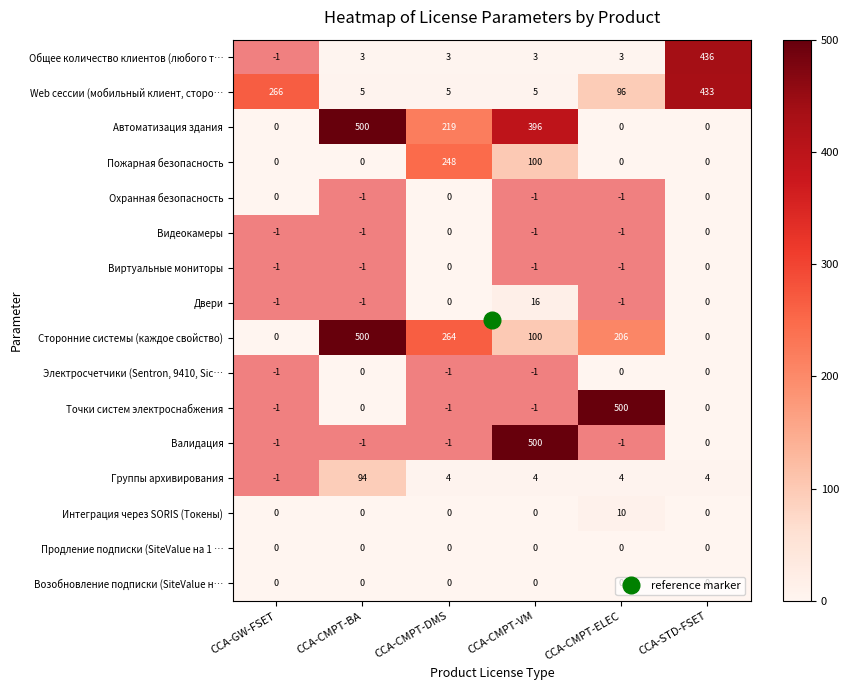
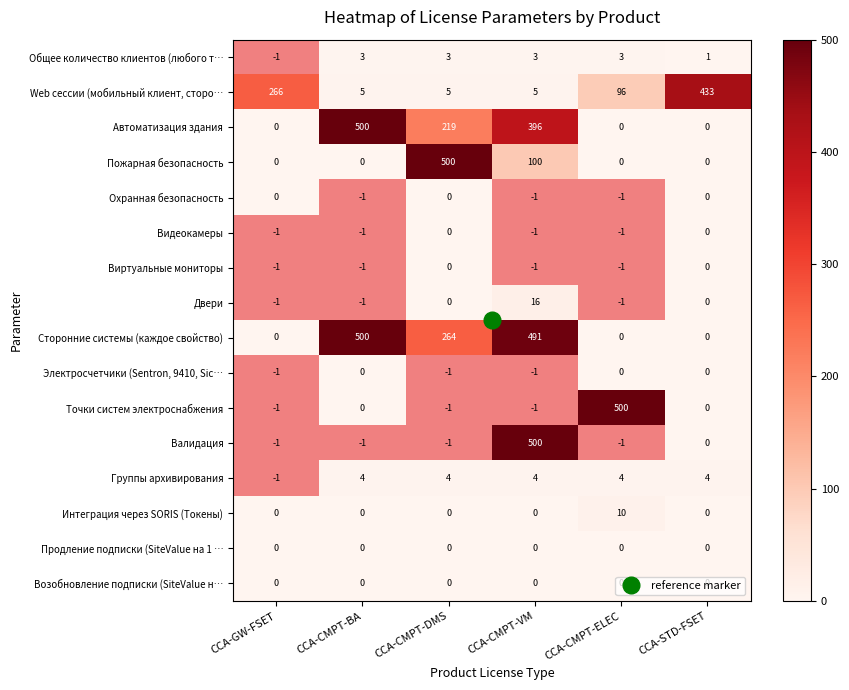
  {
    "Общее количество клиентов (любого т…": {
      "CCA-CMPT-BA": 3,
      "CCA-CMPT-DMS": 3,
      "CCA-CMPT-VM": 3,
      "CCA-CMPT-ELEC": 3,
-     "CCA-STD-FSET": 436
+     "CCA-STD-FSET": 1
    },
    "Web сессии (мобильный клиент, сторо…": {
      "CCA-GW-FSET": 266,
      "CCA-CMPT-BA": 5,
      "CCA-CMPT-DMS": 5,
      "CCA-CMPT-VM": 5,
      "CCA-CMPT-ELEC": 96,
      "CCA-STD-FSET": 433
    },
    "Автоматизация здания": {
      "CCA-GW-FSET": 0,
      "CCA-CMPT-BA": 500,
      "CCA-CMPT-DMS": 219,
      "CCA-CMPT-VM": 396,
      "CCA-CMPT-ELEC": 0,
      "CCA-STD-FSET": 0
    },
    "Пожарная безопасность": {
      "CCA-GW-FSET": 0,
      "CCA-CMPT-BA": 0,
-     "CCA-CMPT-DMS": 248,
+     "CCA-CMPT-DMS": 500,
      "CCA-CMPT-VM": 100,
      "CCA-CMPT-ELEC": 0,
      "CCA-STD-FSET": 0
    },
    "Охранная безопасность": {
      "CCA-GW-FSET": 0,
      "CCA-CMPT-DMS": 0,
      "CCA-STD-FSET": 0
    },
    "Видеокамеры": {
      "CCA-CMPT-DMS": 0,
      "CCA-STD-FSET": 0
    },
    "Виртуальные мониторы": {
      "CCA-CMPT-DMS": 0,
      "CCA-STD-FSET": 0
    },
    "Двери": {
      "CCA-CMPT-DMS": 0,
      "CCA-CMPT-VM": 16,
      "CCA-STD-FSET": 0
    },
    "Сторонние системы (каждое свойство)": {
      "CCA-GW-FSET": 0,
      "CCA-CMPT-BA": 500,
      "CCA-CMPT-DMS": 264,
-     "CCA-CMPT-VM": 100,
-     "CCA-CMPT-ELEC": 206,
+     "CCA-CMPT-VM": 491,
+     "CCA-CMPT-ELEC": 0,
      "CCA-STD-FSET": 0
    },
    "Электросчетчики (Sentron, 9410, Sic…": {
      "CCA-CMPT-BA": 0,
      "CCA-CMPT-ELEC": 0,
      "CCA-STD-FSET": 0
    },
    "Точки систем электроснабжения": {
      "CCA-CMPT-BA": 0,
      "CCA-CMPT-ELEC": 500,
      "CCA-STD-FSET": 0
    },
    "Валидация": {
      "CCA-CMPT-VM": 500,
      "CCA-STD-FSET": 0
    },
    "Группы архивирования": {
-     "CCA-CMPT-BA": 94,
+     "CCA-CMPT-BA": 4,
      "CCA-CMPT-DMS": 4,
      "CCA-CMPT-VM": 4,
      "CCA-CMPT-ELEC": 4,
      "CCA-STD-FSET": 4
    },
    "Интеграция через SORIS (Токены)": {
      "CCA-GW-FSET": 0,
      "CCA-CMPT-BA": 0,
      "CCA-CMPT-DMS": 0,
      "CCA-CMPT-VM": 0,
      "CCA-CMPT-ELEC": 10,
      "CCA-STD-FSET": 0
    },
    "Продление подписки (SiteValue на 1 …": {
      "CCA-GW-FSET": 0,
      "CCA-CMPT-BA": 0,
      "CCA-CMPT-DMS": 0,
      "CCA-CMPT-VM": 0,
      "CCA-CMPT-ELEC": 0,
      "CCA-STD-FSET": 0
    },
    "Возобновление подписки (SiteValue н…": {
      "CCA-GW-FSET": 0,
      "CCA-CMPT-BA": 0,
      "CCA-CMPT-DMS": 0,
      "CCA-CMPT-VM": 0
    }
  }
